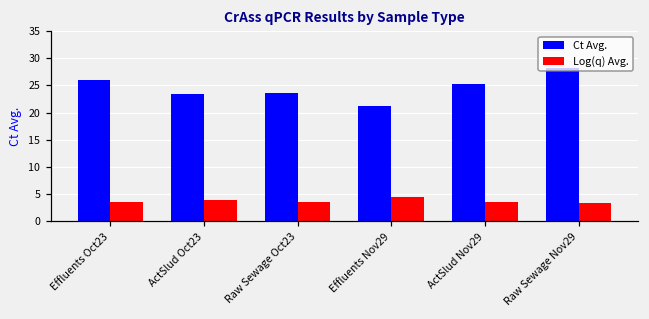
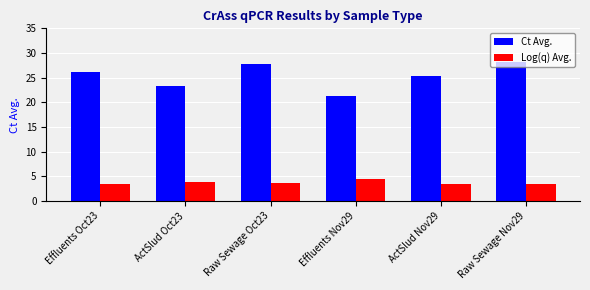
  {
    "Ct Avg.": {
      "Effluents Oct23": 26,
      "ActSlud Oct23": 23,
-     "Raw Sewage Oct23": 24,
+     "Raw Sewage Oct23": 28,
      "Effluents Nov29": 21,
      "ActSlud Nov29": 25
    },
    "Log(q) Avg.": {
      "Effluents Oct23": 4,
      "ActSlud Oct23": 4,
      "Raw Sewage Oct23": 4,
      "Effluents Nov29": 4,
      "ActSlud Nov29": 4,
      "Raw Sewage Nov29": 3
    }
  }
